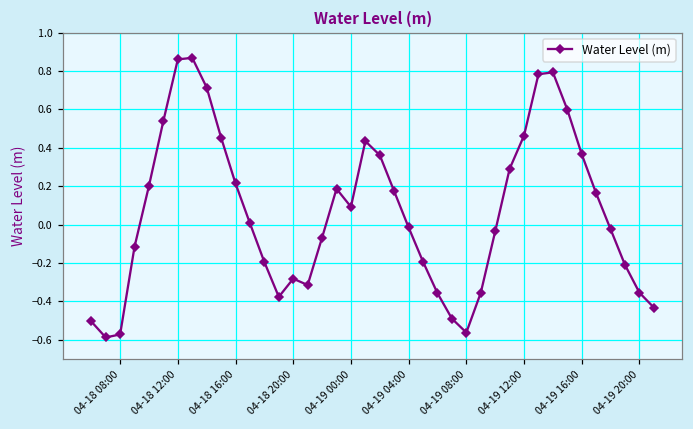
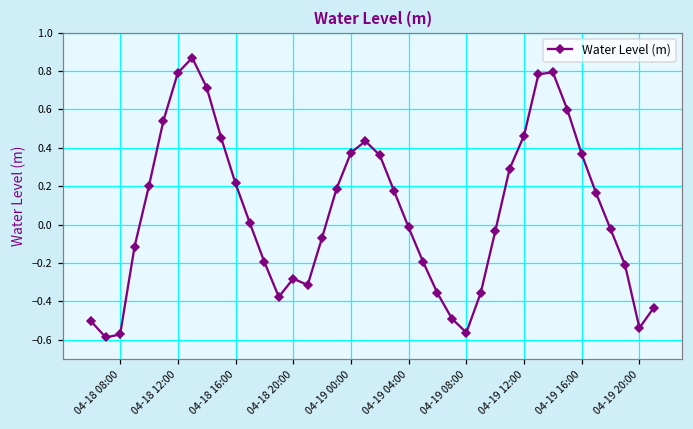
  {
    "04-18 08:00": -0.57,
-   "04-18 12:00": 0.86,
+   "04-18 12:00": 0.79,
    "04-18 16:00": 0.21,
    "04-18 20:00": -0.28,
-   "04-19 00:00": 0.09,
+   "04-19 00:00": 0.37,
    "04-19 04:00": -0.02,
    "04-19 08:00": -0.56,
    "04-19 12:00": 0.46,
    "04-19 16:00": 0.37,
-   "04-19 20:00": -0.36
+   "04-19 20:00": -0.54
  }
